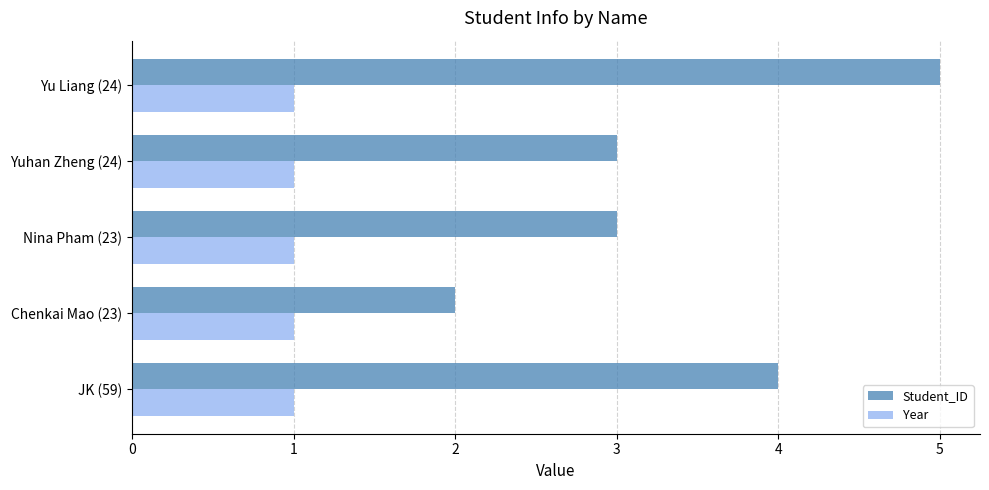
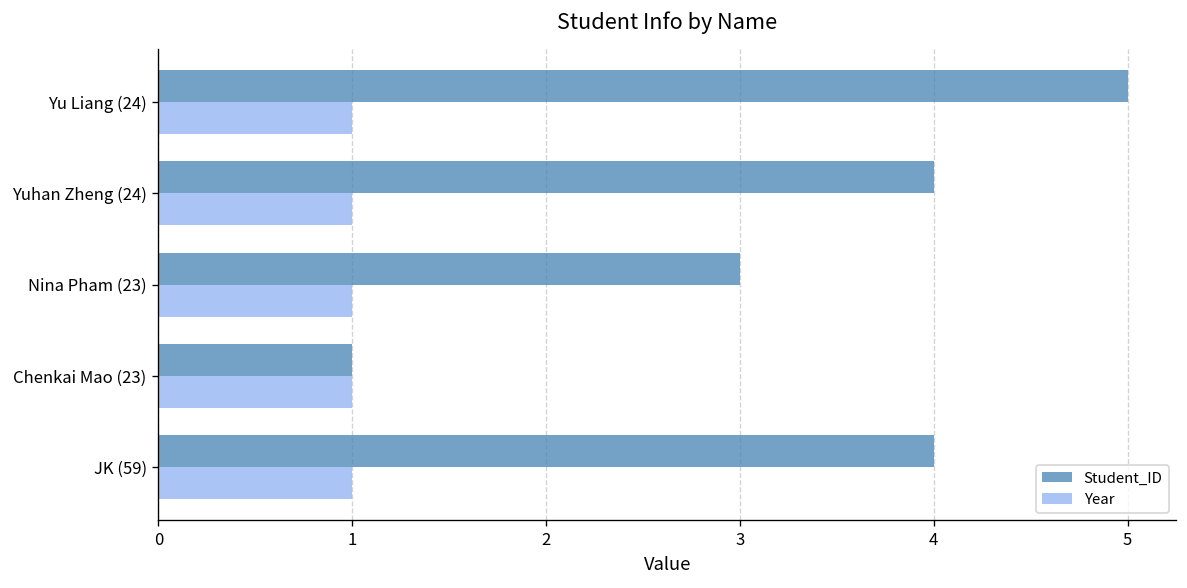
  {
    "Student_ID": {
      "Yu Liang (24)": 5,
-     "Yuhan Zheng (24)": 3,
+     "Yuhan Zheng (24)": 4,
      "Nina Pham (23)": 3,
-     "Chenkai Mao (23)": 2,
+     "Chenkai Mao (23)": 1,
      "JK (59)": 4
    },
    "Year": {
      "Yu Liang (24)": 1,
      "Yuhan Zheng (24)": 1,
      "Nina Pham (23)": 1,
      "Chenkai Mao (23)": 1,
      "JK (59)": 1
    }
  }
